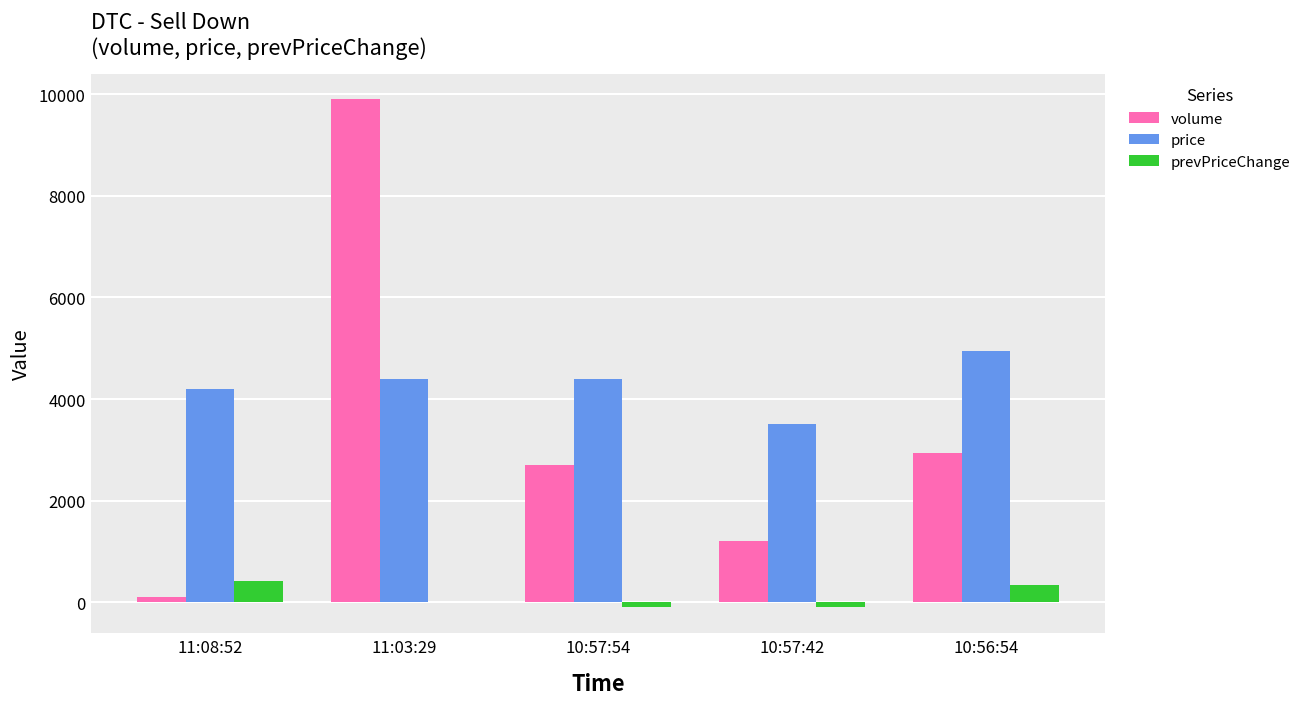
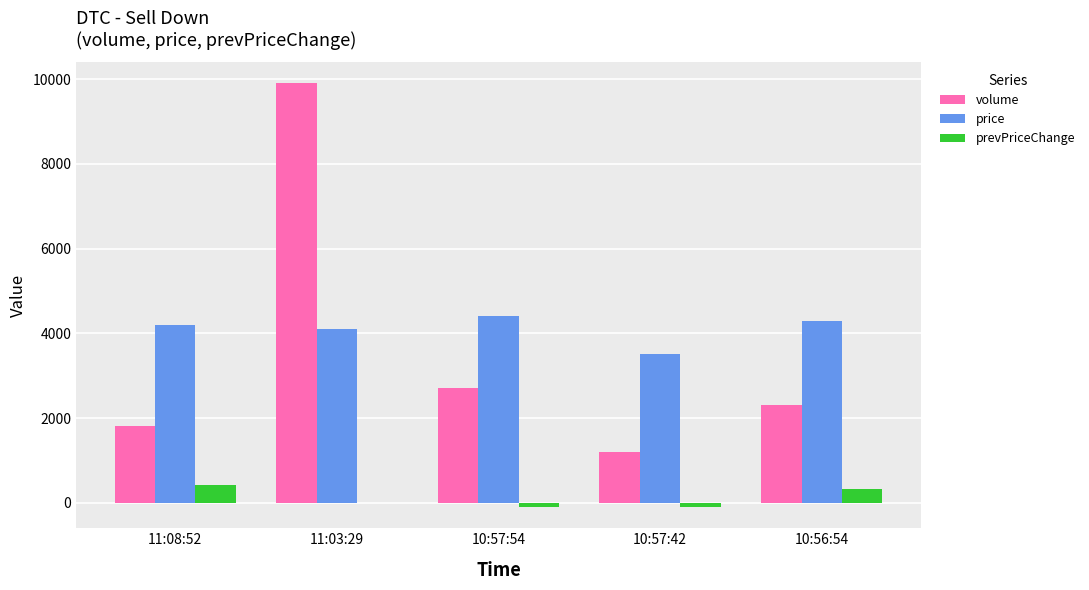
  {
    "volume": {
-     "11:08:52": 100,
+     "11:08:52": 1800,
      "11:03:29": 9900,
      "10:57:54": 2700,
      "10:57:42": 1200,
-     "10:56:54": 2900
+     "10:56:54": 2300
    },
    "price": {
      "11:08:52": 4200,
-     "11:03:29": 4400,
+     "11:03:29": 4100,
      "10:57:54": 4400,
      "10:57:42": 3500,
-     "10:56:54": 5000
+     "10:56:54": 4300
    },
    "prevPriceChange": {
      "11:08:52": 400,
      "11:03:29": 0,
      "10:57:54": -100,
      "10:57:42": -100,
      "10:56:54": 300
    }
  }
